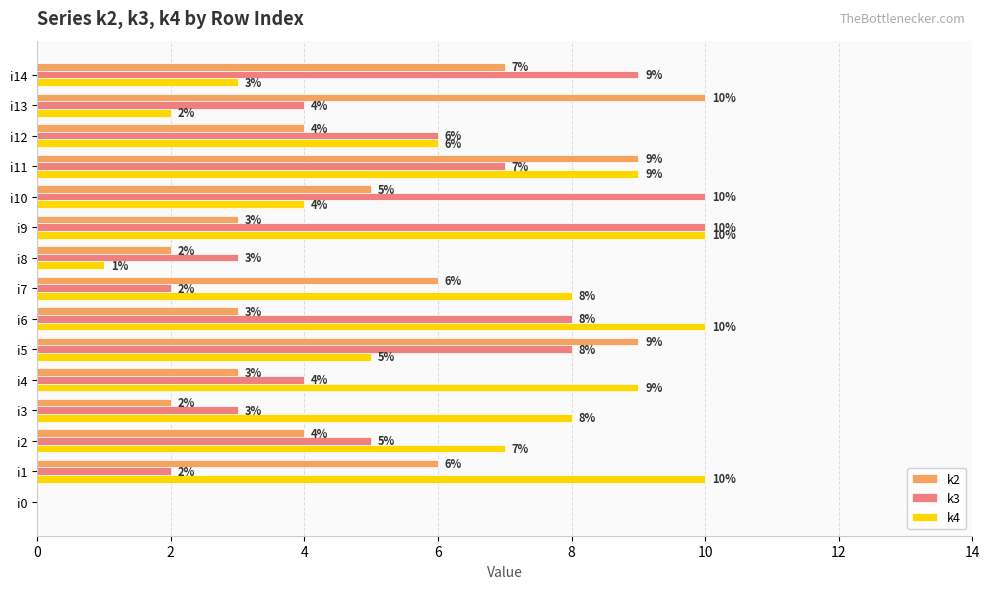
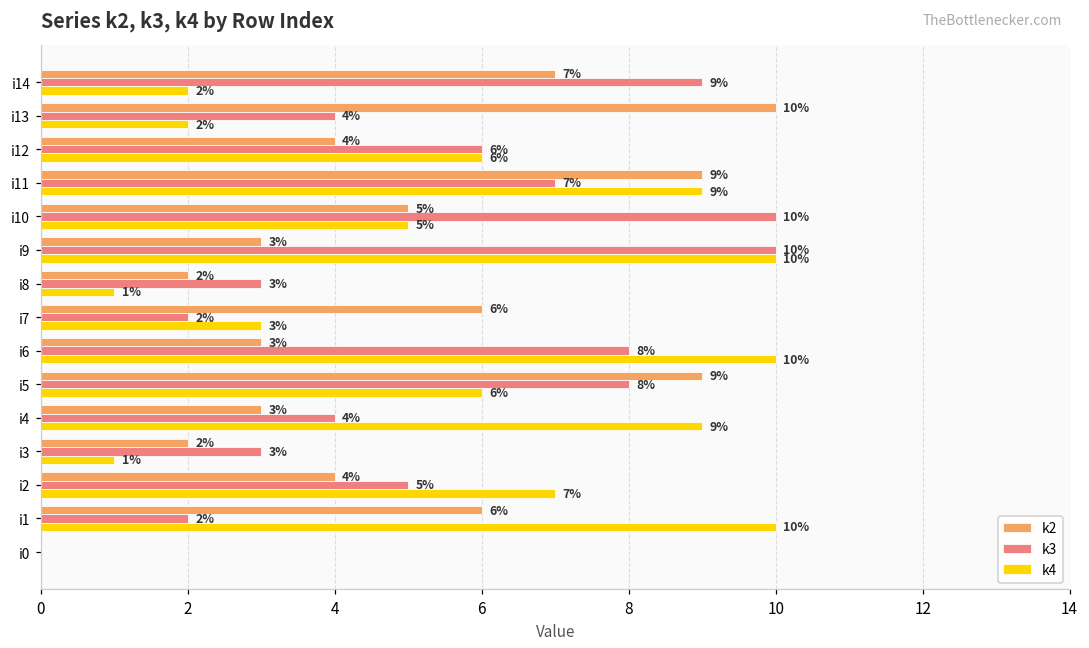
  {
    "k4": {
-     "i14": "3%",
+     "i14": "2%",
      "i13": "2%",
      "i11": "9%",
-     "i10": "4%",
+     "i10": "5%",
      "i8": "1%",
-     "i7": "8%",
+     "i7": "3%",
      "i6": "10%",
-     "i5": "5%",
+     "i5": "6%",
      "i4": "9%",
-     "i3": "8%",
+     "i3": "1%",
      "i2": "7%",
      "i1": "10%"
    }
  }
